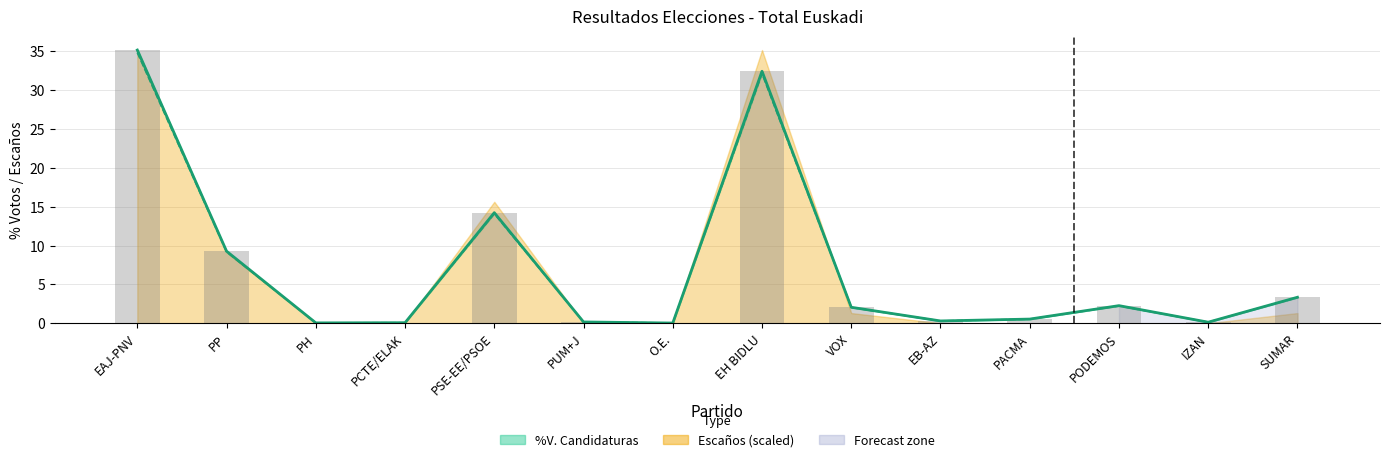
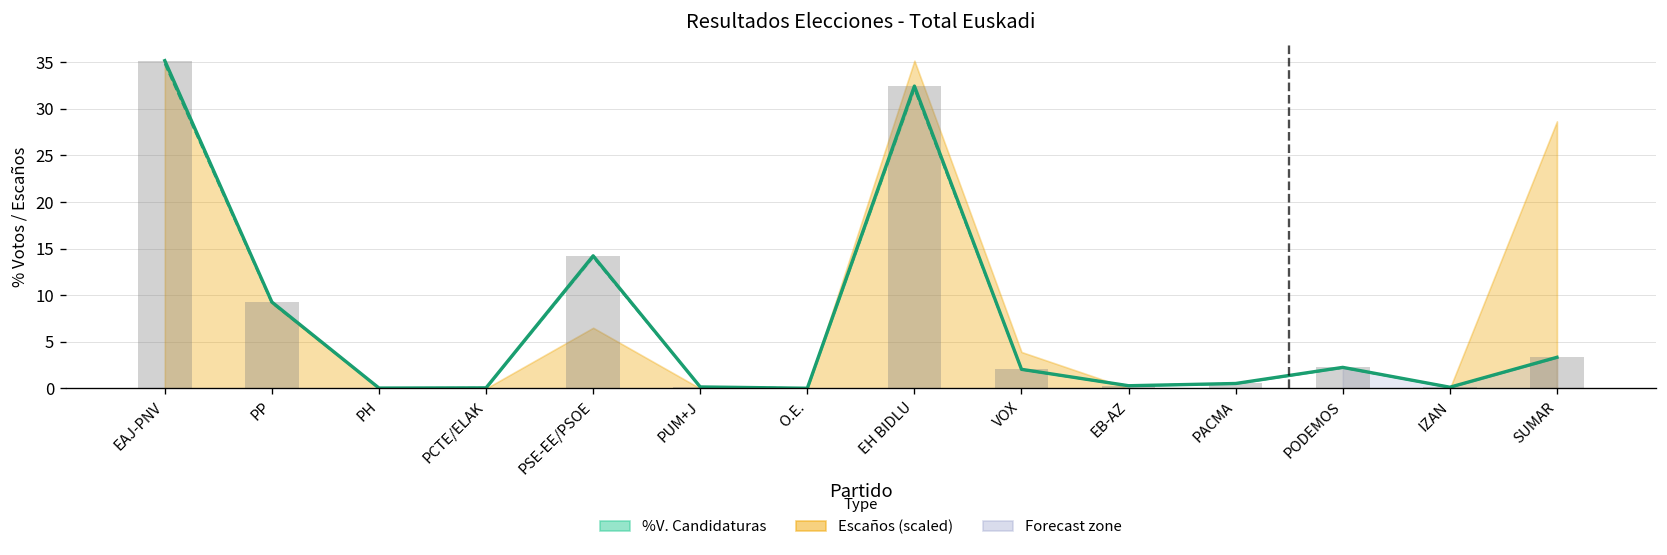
  {
    "Escaños (scaled)": {
-     "PSE-EE/PSOE": 16,
+     "PSE-EE/PSOE": 7,
      "EH BIDLU": 35,
-     "VOX": 1,
+     "VOX": 4,
      "PACMA": 0,
      "PODEMOS": 0,
-     "SUMAR": 1
+     "SUMAR": 29
    }
  }
